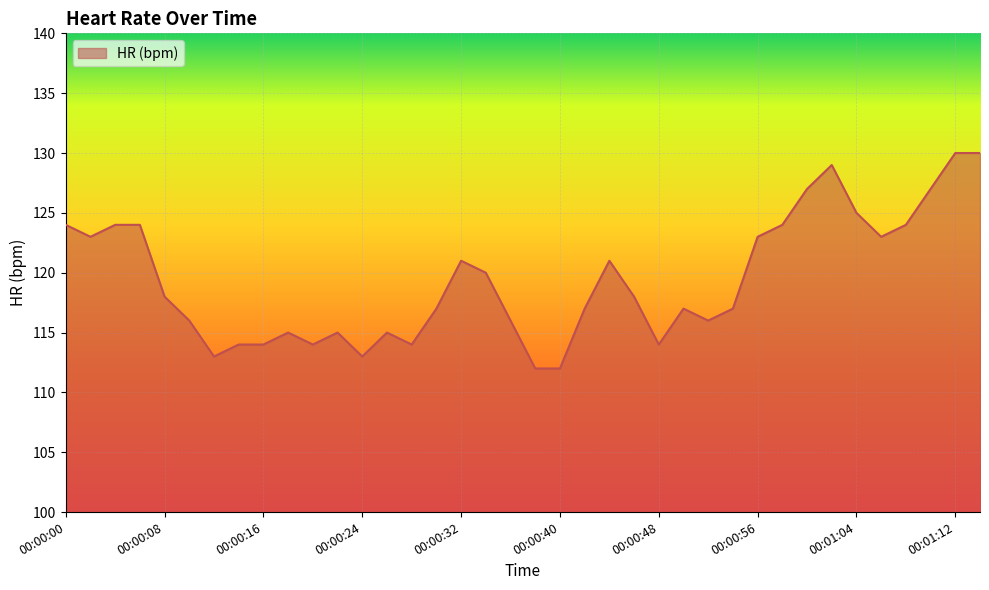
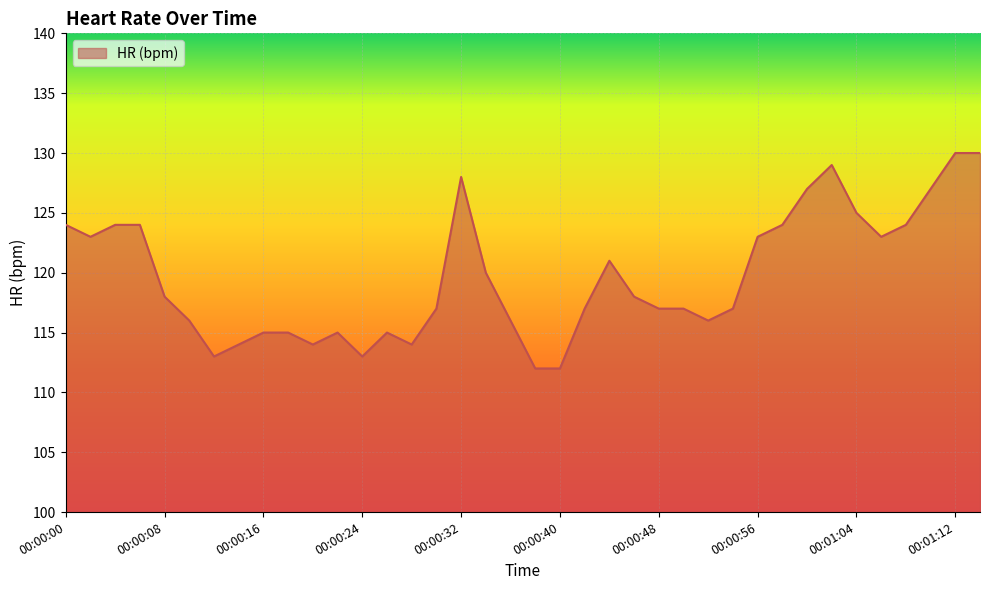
  {
    "00:00:00": 124,
    "00:00:08": 118,
-   "00:00:16": 114,
+   "00:00:16": 115,
    "00:00:24": 113,
-   "00:00:32": 121,
+   "00:00:32": 128,
    "00:00:40": 112,
-   "00:00:48": 114,
+   "00:00:48": 117,
    "00:00:56": 123,
    "00:01:04": 125,
    "00:01:12": 130
  }
